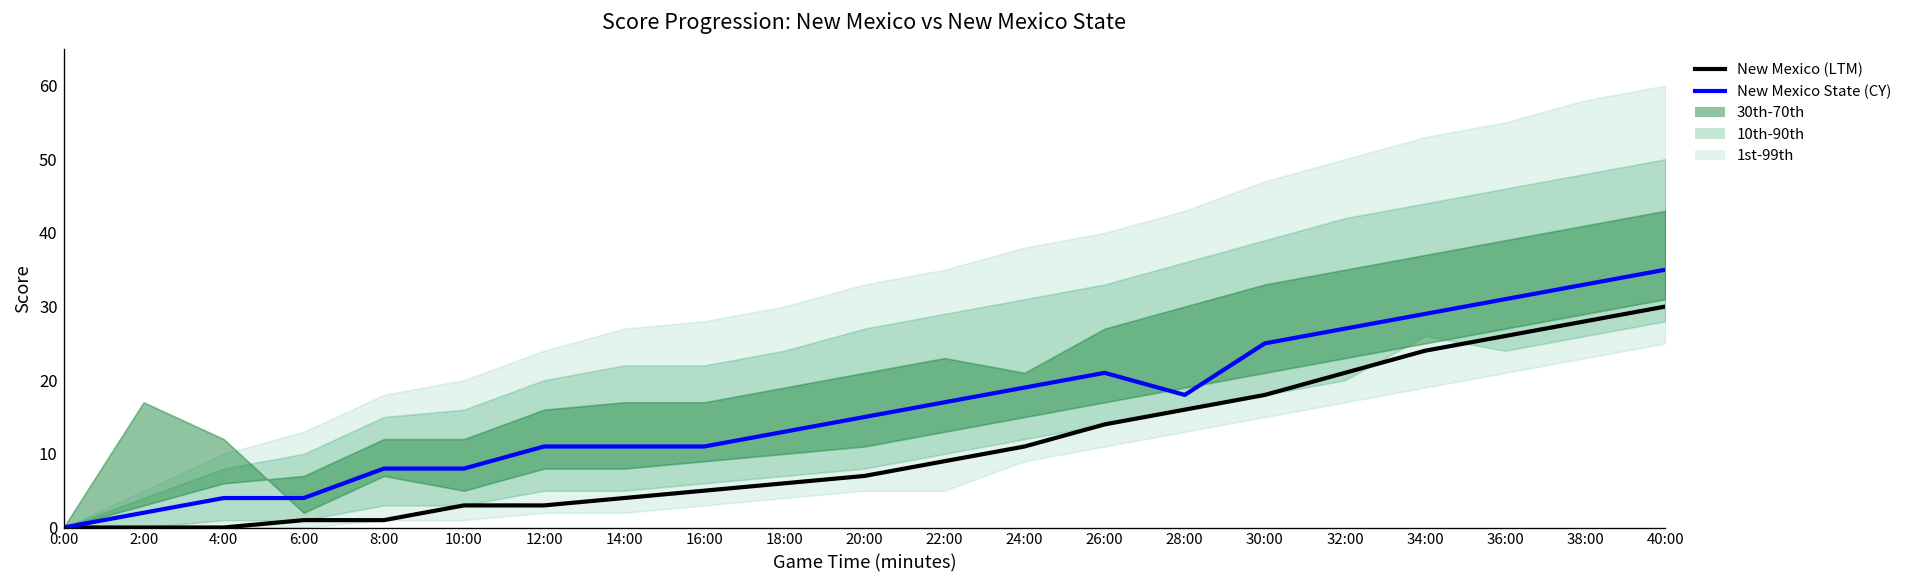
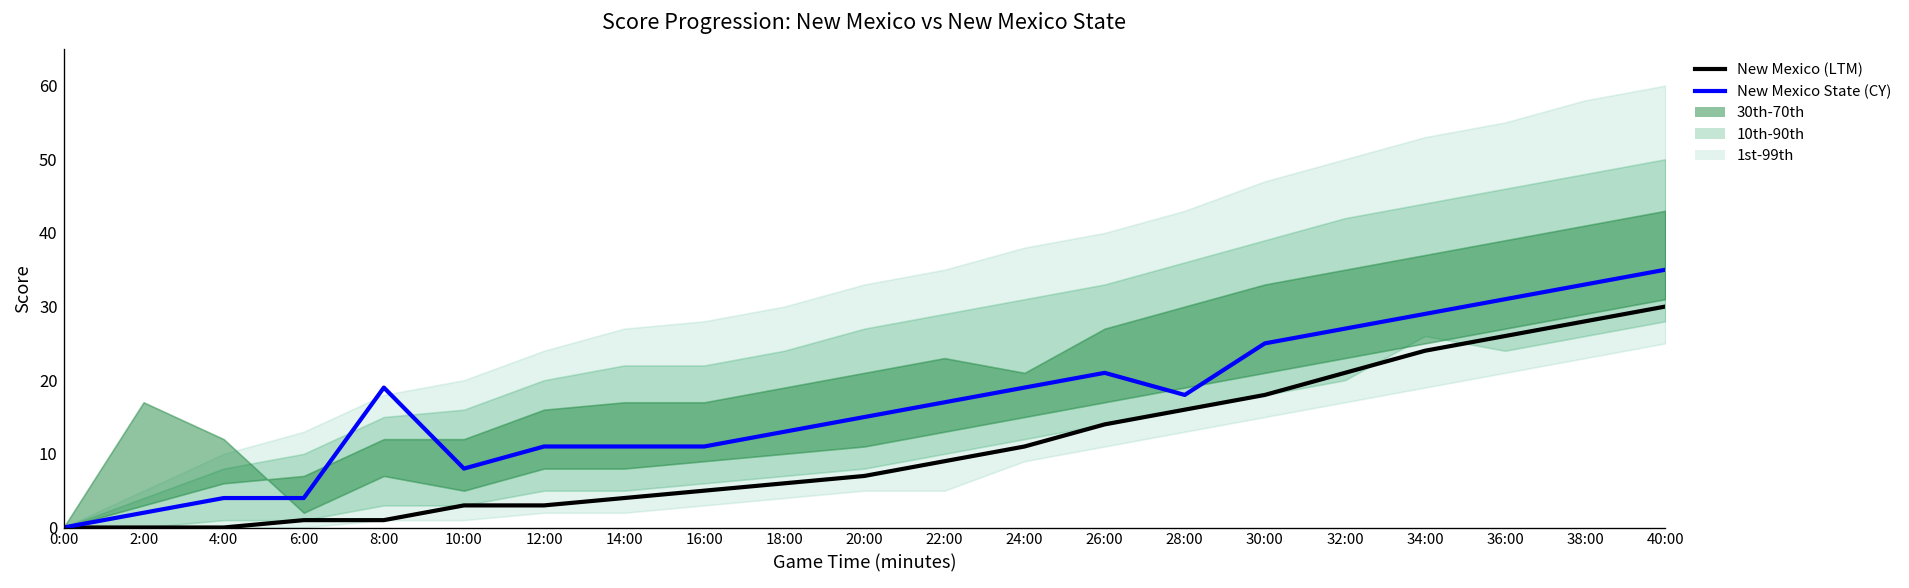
  {
    "New Mexico (LTM)": {
      "2:00": 0,
      "4:00": 0,
      "6:00": 1,
      "8:00": 1,
      "10:00": 3,
      "12:00": 3,
      "14:00": 4,
      "16:00": 5,
      "18:00": 6,
      "20:00": 7,
      "22:00": 9,
      "24:00": 11,
      "26:00": 14,
      "28:00": 16,
      "30:00": 18,
      "32:00": 21,
      "34:00": 24,
      "36:00": 26,
      "38:00": 28,
      "40:00": 30
    },
    "New Mexico State (CY)": {
      "2:00": 2,
      "4:00": 4,
      "6:00": 4,
-     "8:00": 8,
+     "8:00": 19,
      "10:00": 8,
      "12:00": 11,
      "14:00": 11,
      "16:00": 11,
      "18:00": 13,
      "20:00": 15,
      "22:00": 17,
      "24:00": 19,
      "26:00": 21,
      "28:00": 18,
      "30:00": 25,
      "32:00": 27,
      "34:00": 29,
      "36:00": 31,
      "38:00": 33,
      "40:00": 35
    }
  }
